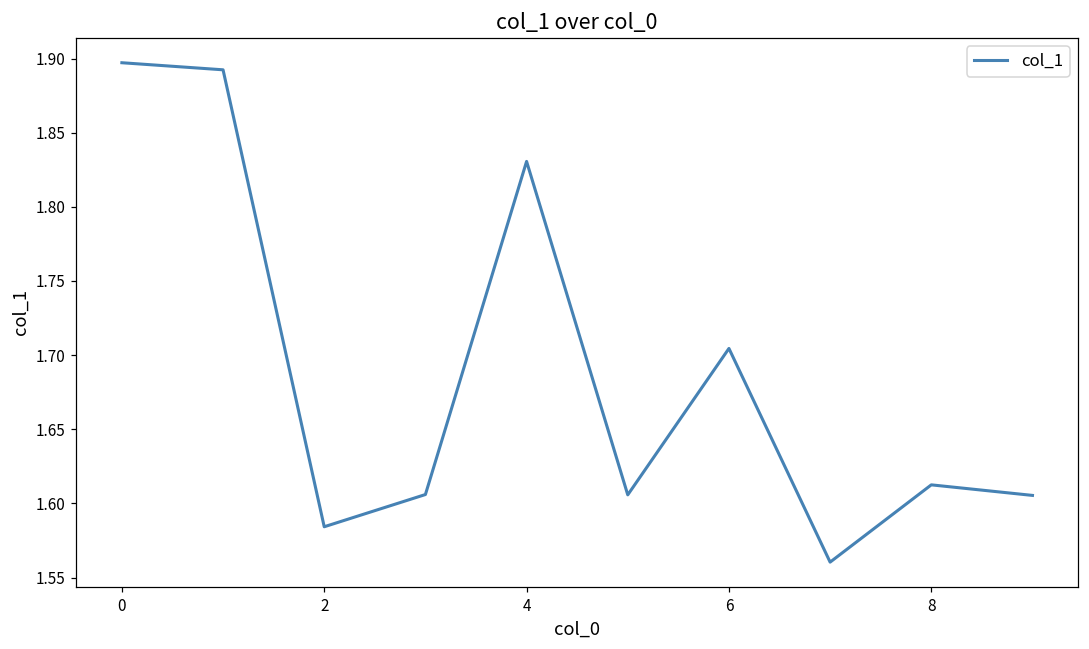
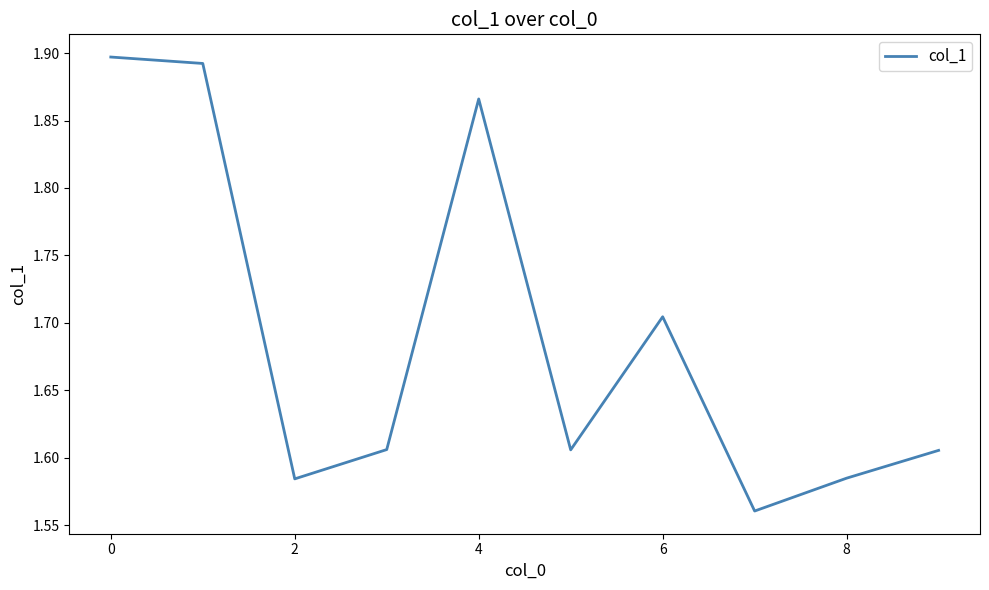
  {
    "0": 1.897,
    "2": 1.584,
-   "4": 1.831,
+   "4": 1.866,
    "6": 1.704,
-   "8": 1.612
+   "8": 1.585
  }
